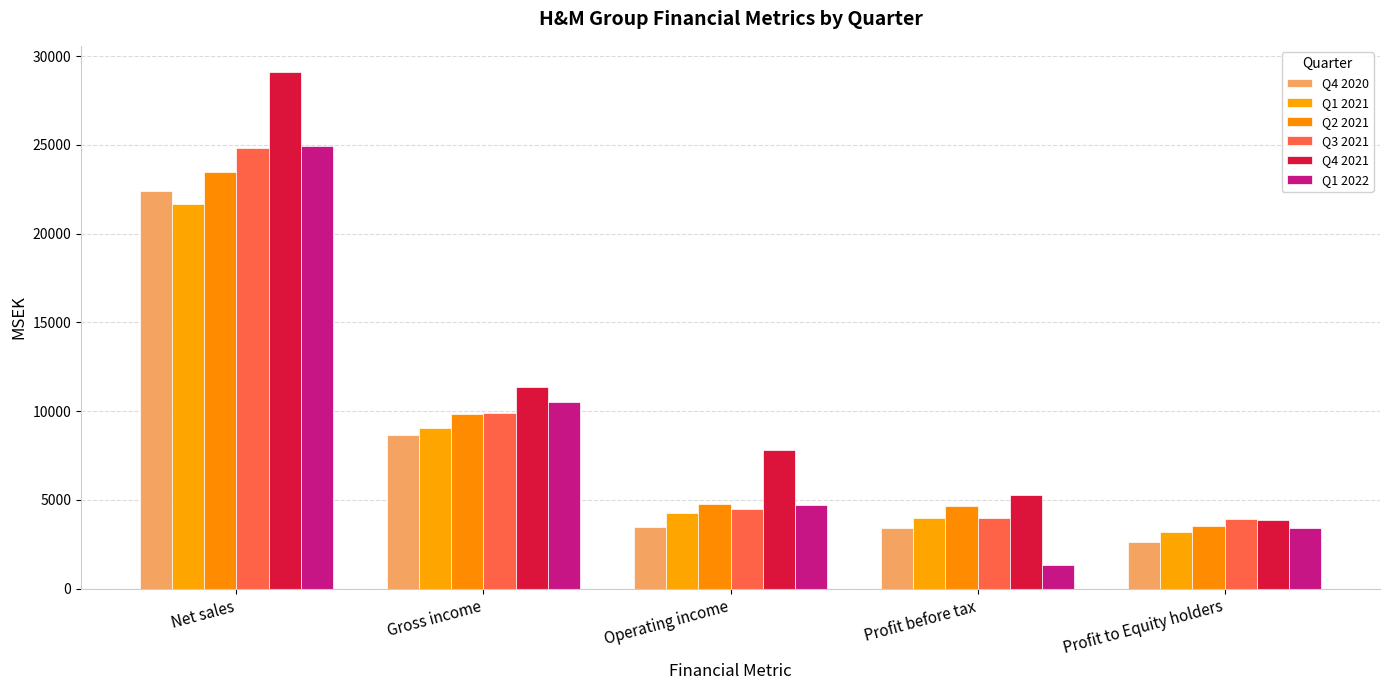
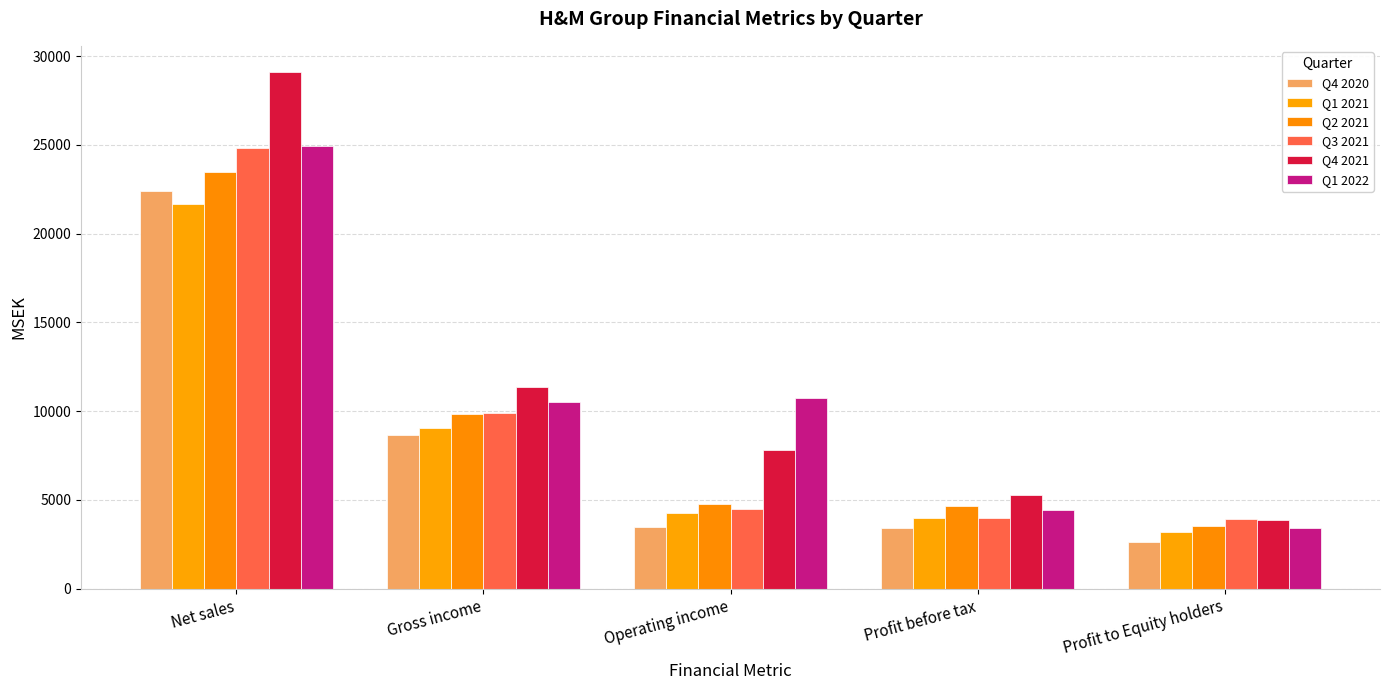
  {
    "Q4 2020": {
      "Net sales": 22400,
      "Gross income": 8600,
      "Operating income": 3500,
      "Profit before tax": 3400,
      "Profit to Equity holders": 2600
    },
    "Q3 2021": {
      "Net sales": 24800,
      "Gross income": 9900,
      "Operating income": 4500,
      "Profit before tax": 4000,
      "Profit to Equity holders": 3900
    },
    "Q4 2021": {
      "Net sales": 29100,
      "Gross income": 11400,
      "Operating income": 7800,
      "Profit before tax": 5300,
      "Profit to Equity holders": 3900
    },
    "Q1 2022": {
      "Net sales": 24900,
      "Gross income": 10500,
-     "Operating income": 4700,
-     "Profit before tax": 1300,
+     "Operating income": 10800,
+     "Profit before tax": 4400,
      "Profit to Equity holders": 3400
    }
  }
